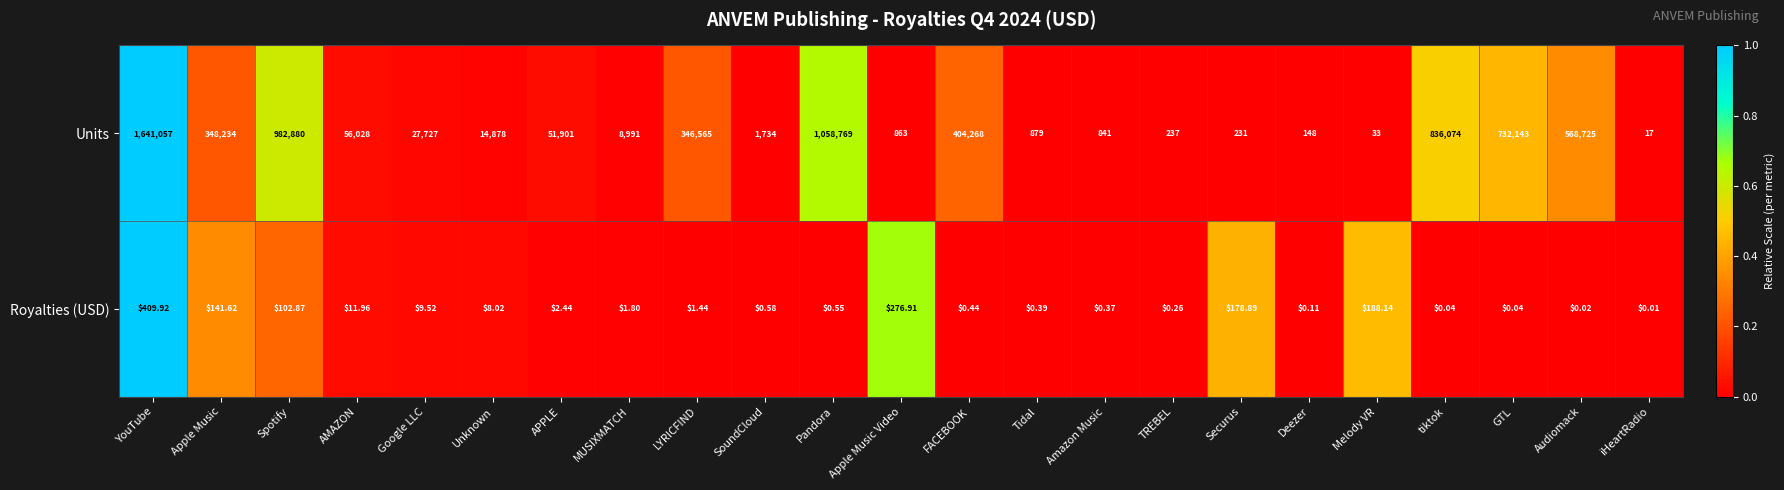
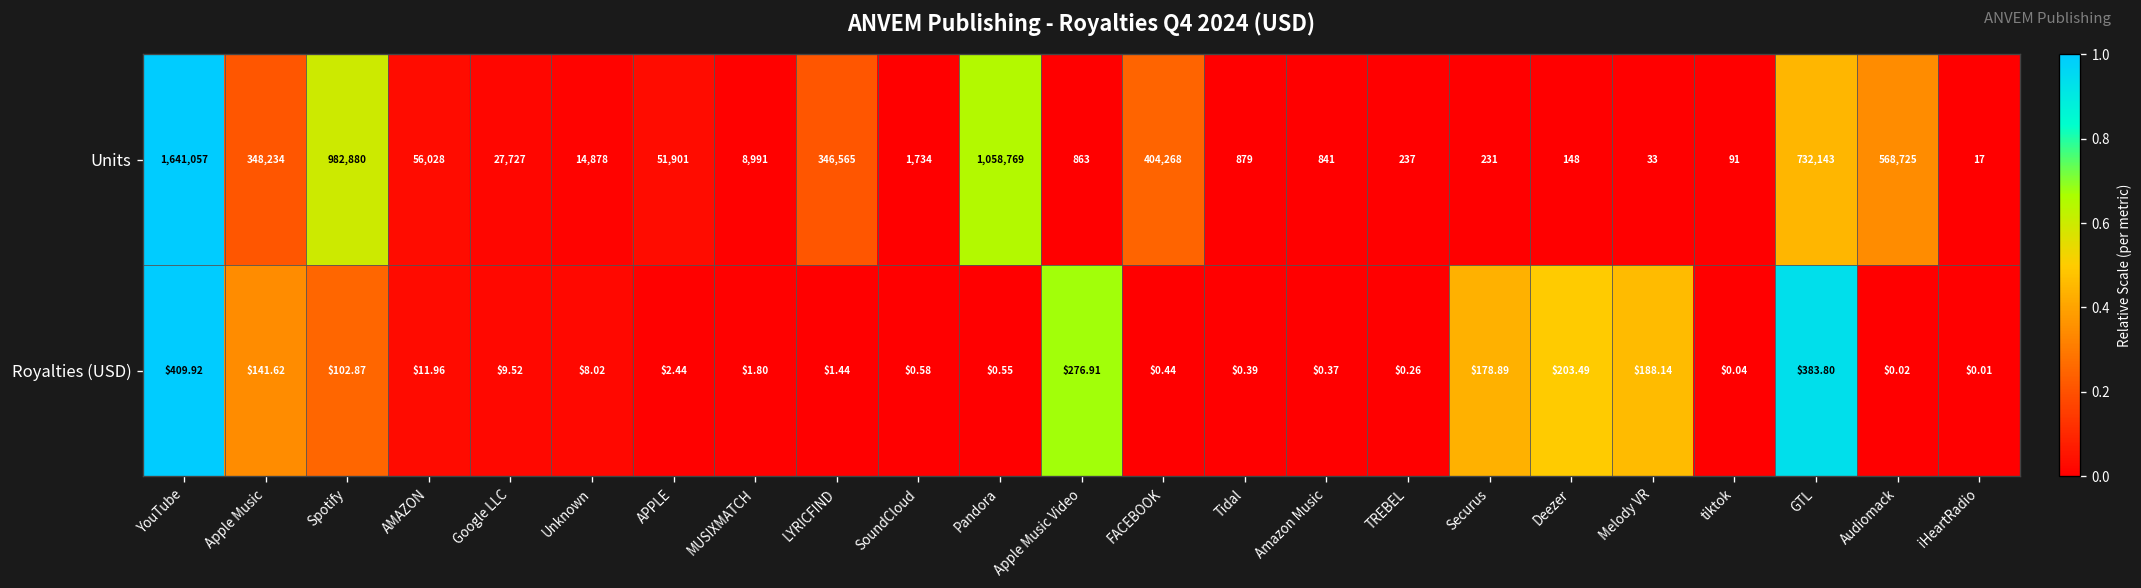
  {
    "Units": {
      "YouTube": "1,641,057",
      "Apple Music": "348,234",
      "Spotify": "982,880",
      "AMAZON": "56,028",
      "Google LLC": "27,727",
      "Unknown": "14,878",
      "APPLE": "51,901",
      "MUSIXMATCH": "8,991",
      "LYRICFIND": "346,565",
      "SoundCloud": "1,734",
      "Pandora": "1,058,769",
      "Apple Music Video": "863",
      "FACEBOOK": "404,268",
      "Tidal": "879",
      "Amazon Music": "841",
      "TREBEL": "237",
      "Securus": "231",
      "Deezer": "148",
      "Melody VR": "33",
-     "tiktok": "836,074",
+     "tiktok": "91",
      "GTL": "732,143",
      "Audiomack": "568,725",
      "iHeartRadio": "17"
    },
    "Royalties (USD)": {
      "YouTube": "$409.92",
      "Apple Music": "$141.62",
      "Spotify": "$102.87",
      "AMAZON": "$11.96",
      "Google LLC": "$9.52",
      "Unknown": "$8.02",
      "APPLE": "$2.44",
      "MUSIXMATCH": "$1.80",
      "LYRICFIND": "$1.44",
      "SoundCloud": "$0.58",
      "Pandora": "$0.55",
      "Apple Music Video": "$276.91",
      "FACEBOOK": "$0.44",
      "Tidal": "$0.39",
      "Amazon Music": "$0.37",
      "TREBEL": "$0.26",
      "Securus": "$178.89",
-     "Deezer": "$0.11",
+     "Deezer": "$203.49",
      "Melody VR": "$188.14",
      "tiktok": "$0.04",
-     "GTL": "$0.04",
+     "GTL": "$383.80",
      "Audiomack": "$0.02",
      "iHeartRadio": "$0.01"
    }
  }
